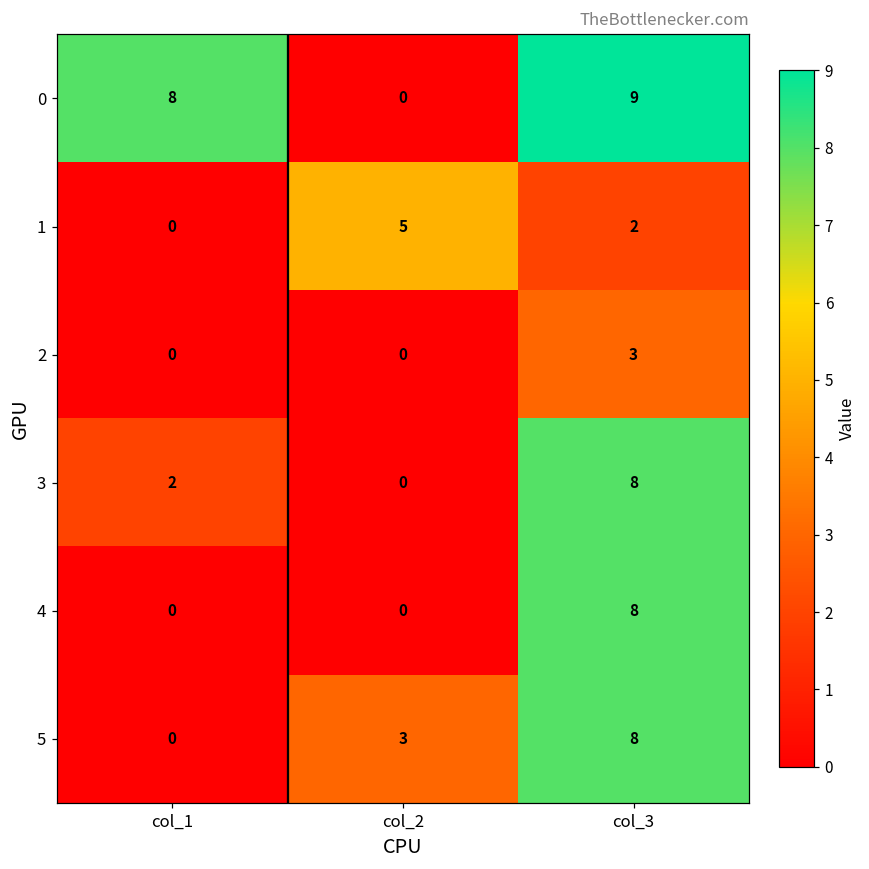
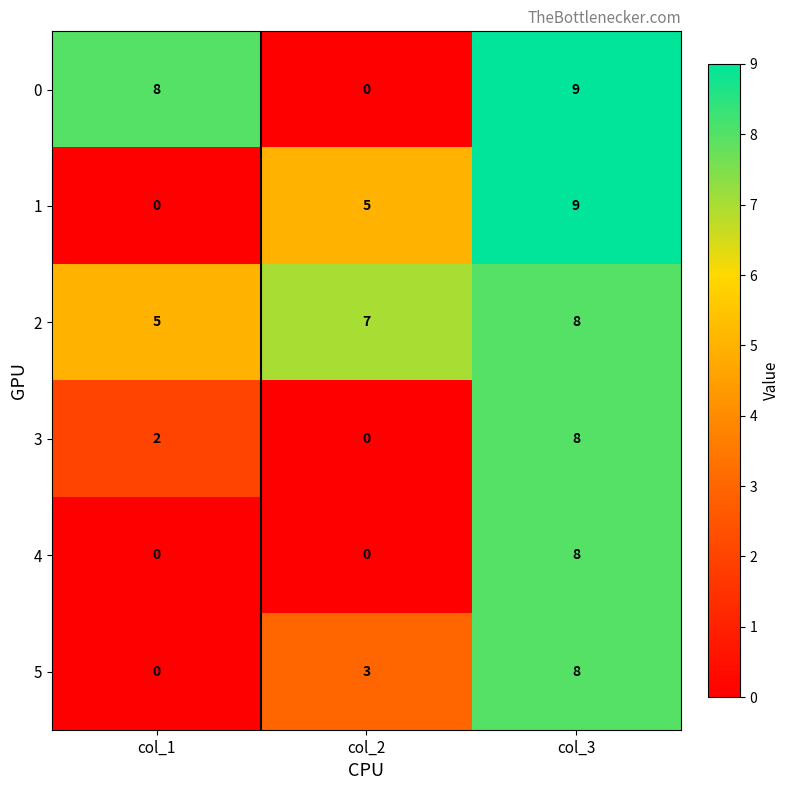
  {
    "0": {
      "col_1": 8,
      "col_2": 0,
      "col_3": 9
    },
    "1": {
      "col_1": 0,
      "col_2": 5,
-     "col_3": 2
+     "col_3": 9
    },
    "2": {
-     "col_1": 0,
-     "col_2": 0,
-     "col_3": 3
+     "col_1": 5,
+     "col_2": 7,
+     "col_3": 8
    },
    "3": {
      "col_1": 2,
      "col_2": 0,
      "col_3": 8
    },
    "4": {
      "col_1": 0,
      "col_2": 0,
      "col_3": 8
    },
    "5": {
      "col_1": 0,
      "col_2": 3,
      "col_3": 8
    }
  }
